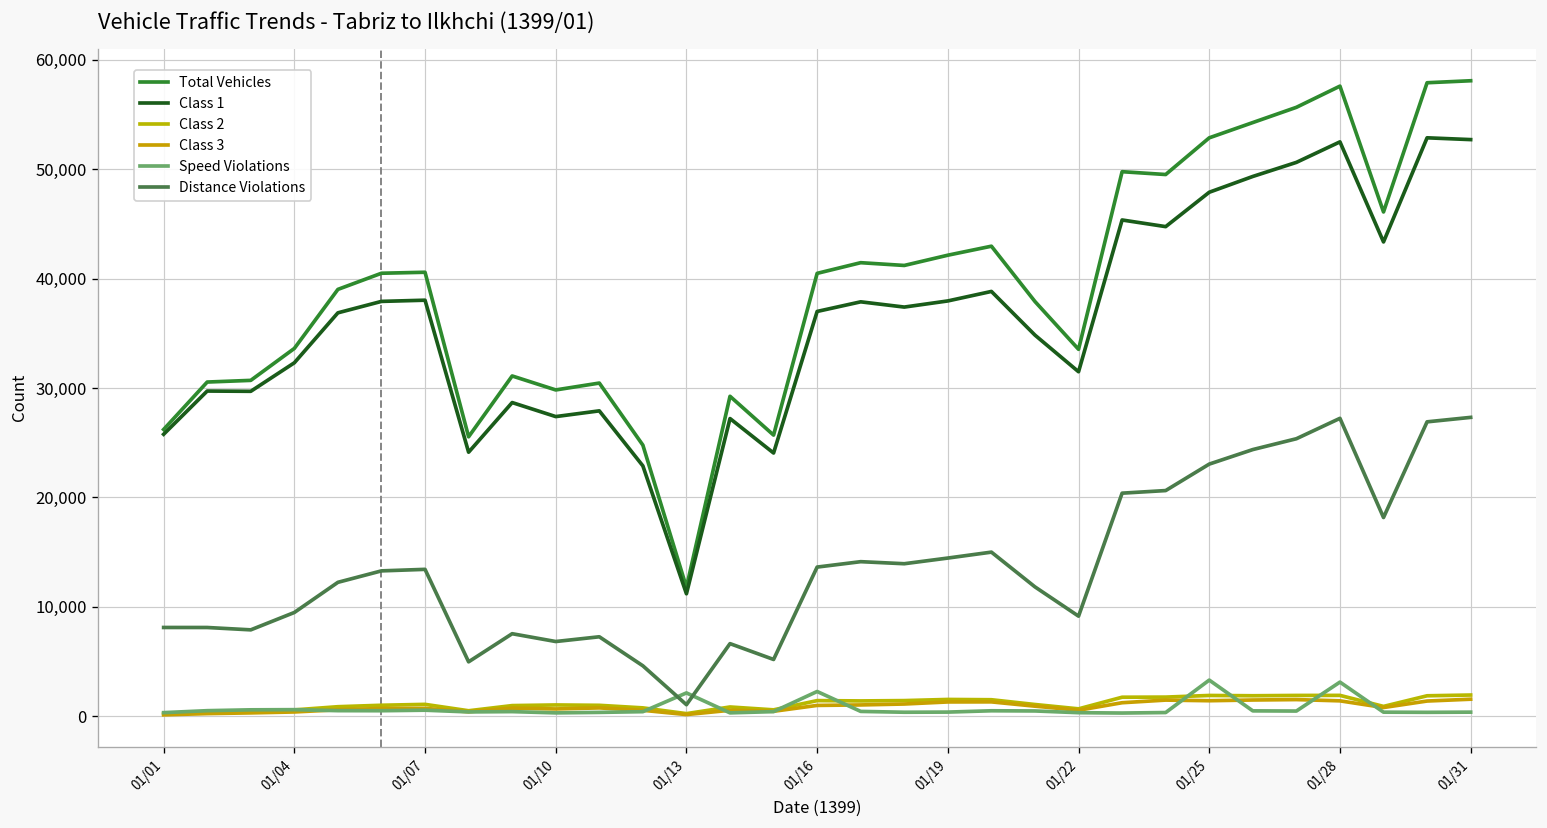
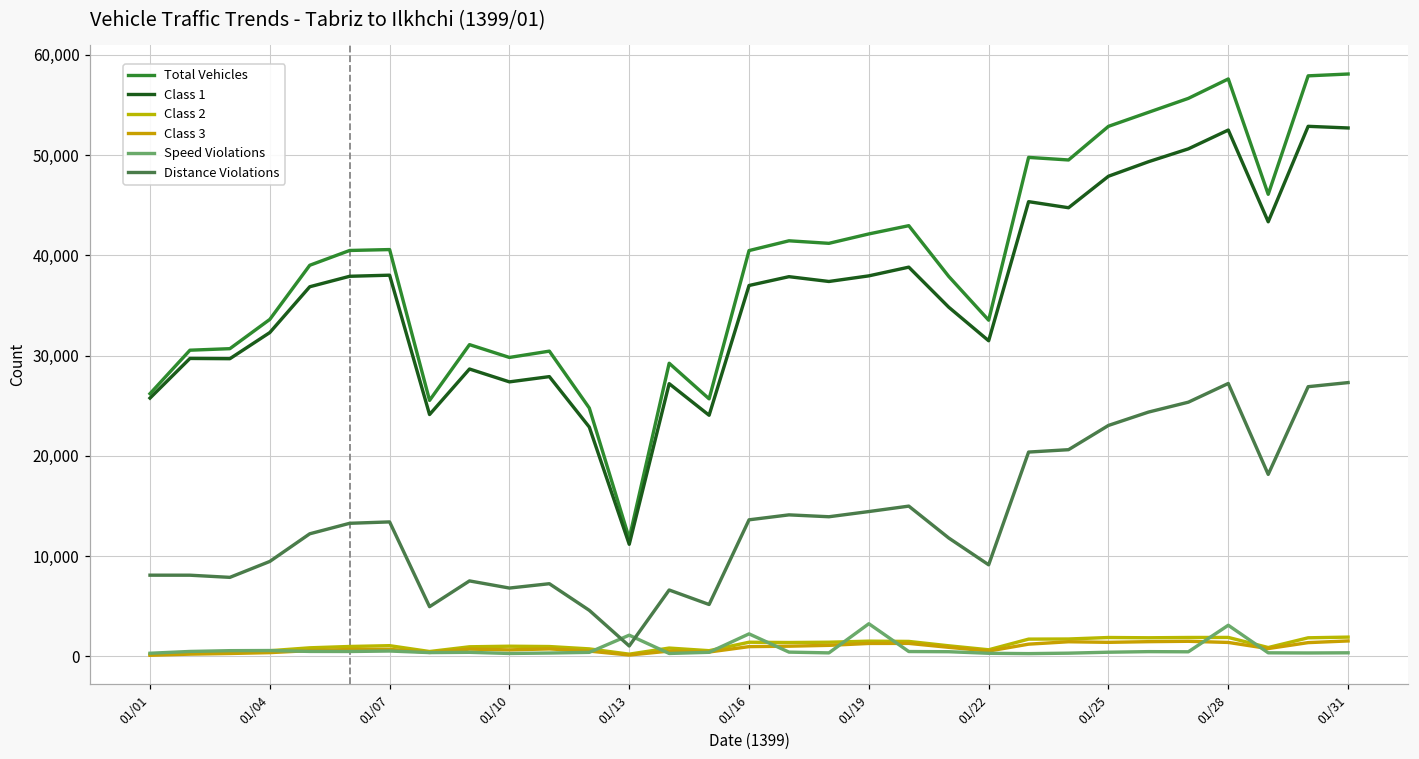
  {
    "Speed Violations": {
      "01/10": "0",
      "01/13": "2,000",
      "01/16": "2,000",
-     "01/19": "0",
-     "01/25": "3,000",
+     "01/19": "3,000",
+     "01/25": "0",
      "01/28": "3,000",
      "01/31": "0"
    }
  }
